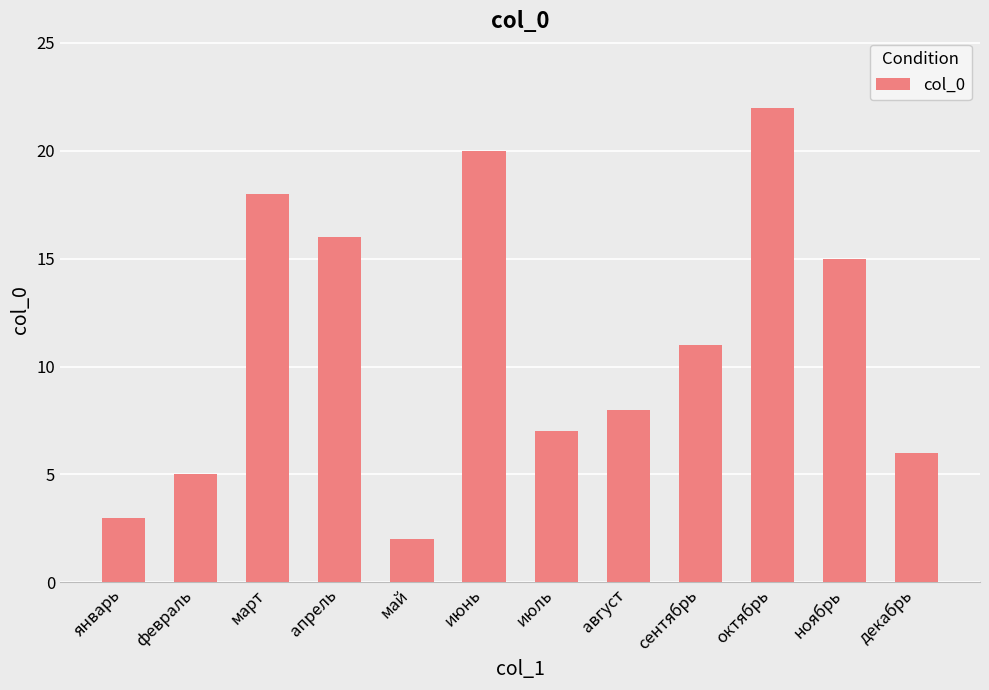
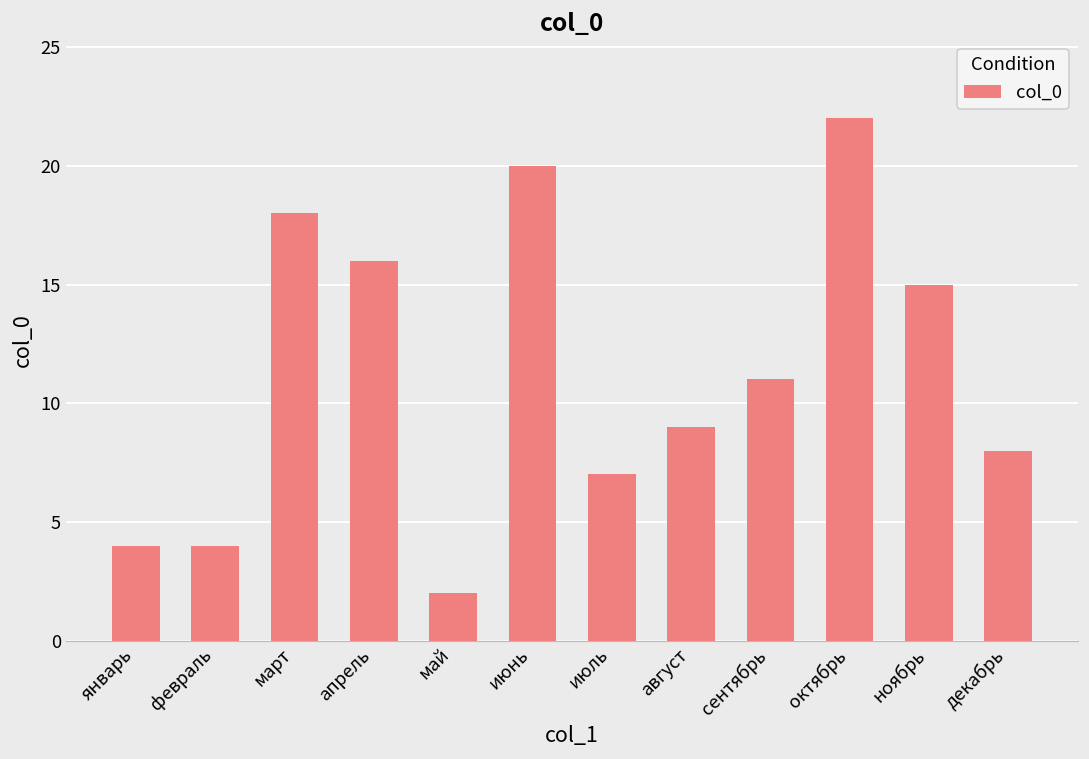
  {
-   "январь": 3,
-   "февраль": 5,
+   "январь": 4,
+   "февраль": 4,
    "март": 18,
    "апрель": 16,
    "май": 2,
    "июнь": 20,
    "июль": 7,
-   "август": 8,
+   "август": 9,
    "сентябрь": 11,
    "октябрь": 22,
    "ноябрь": 15,
-   "декабрь": 6
+   "декабрь": 8
  }
